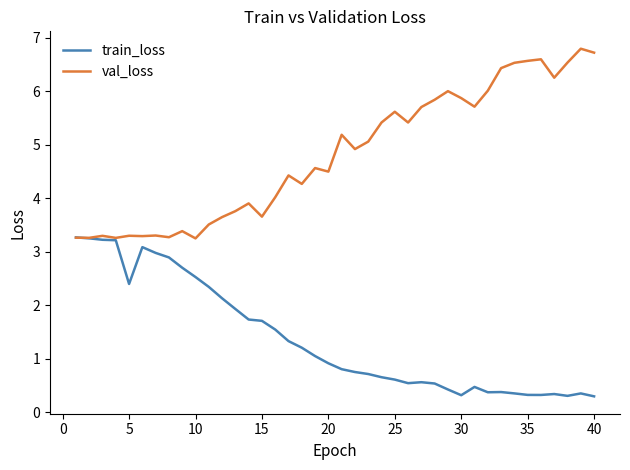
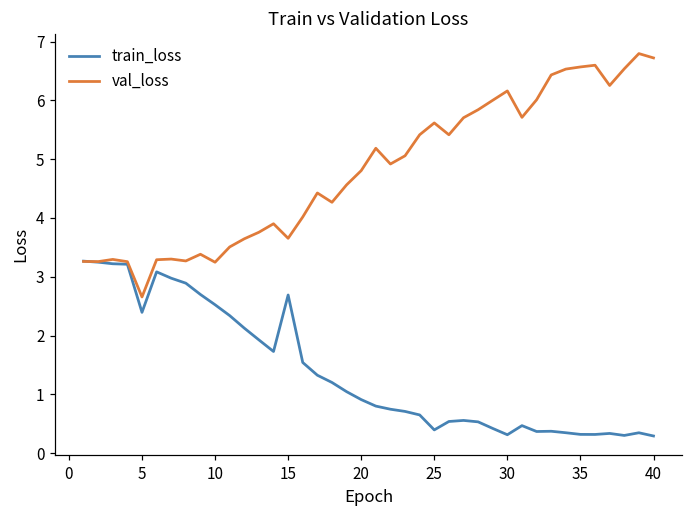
  {
    "train_loss": {
      "5": 2.4,
      "10": 2.5,
-     "15": 1.7,
+     "15": 2.7,
      "20": 0.9,
-     "25": 0.6,
+     "25": 0.4,
      "30": 0.3,
      "35": 0.3,
      "40": 0.3
    },
    "val_loss": {
-     "5": 3.3,
+     "5": 2.7,
      "10": 3.2,
      "15": 3.7,
-     "20": 4.5,
+     "20": 4.8,
      "25": 5.6,
-     "30": 5.9,
+     "30": 6.2,
      "35": 6.6,
      "40": 6.7
    }
  }
